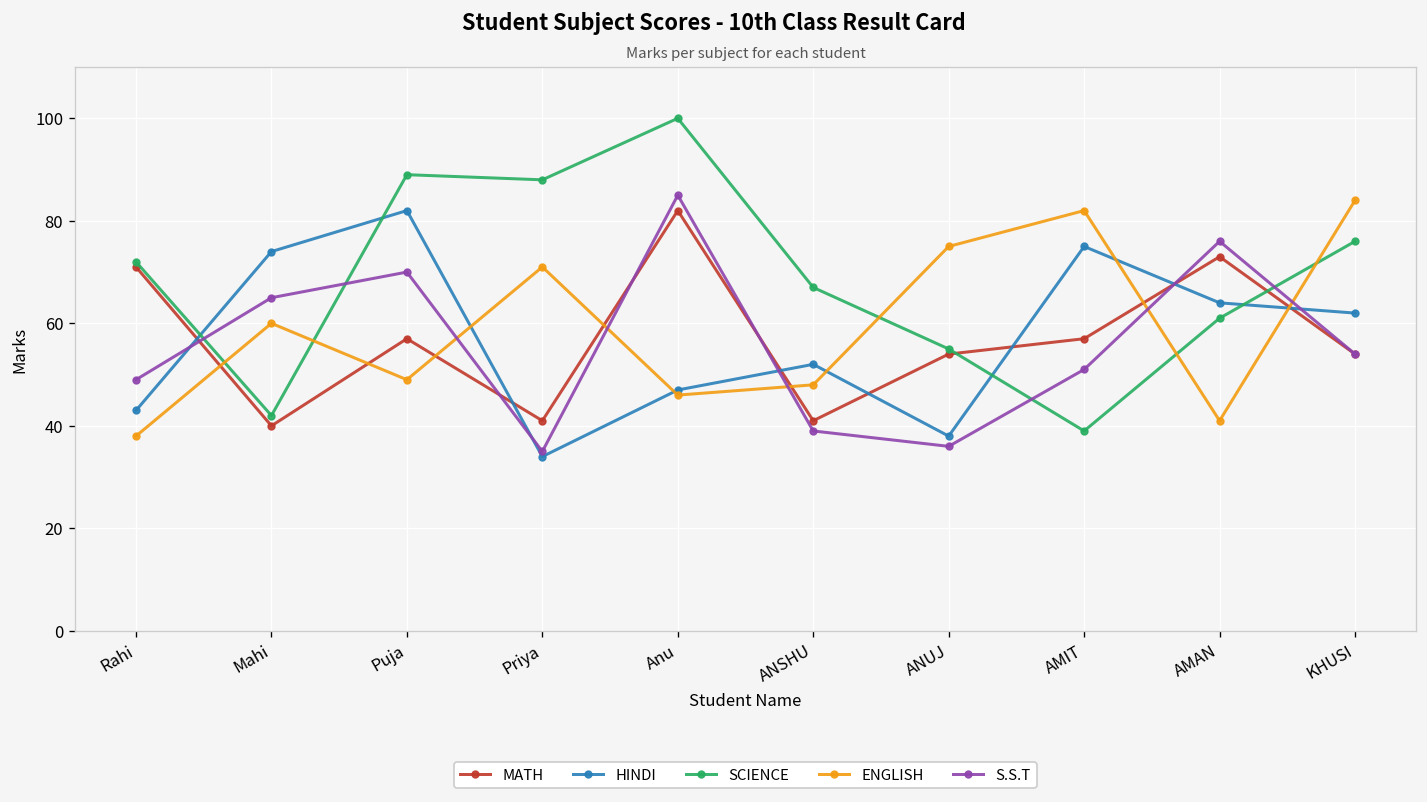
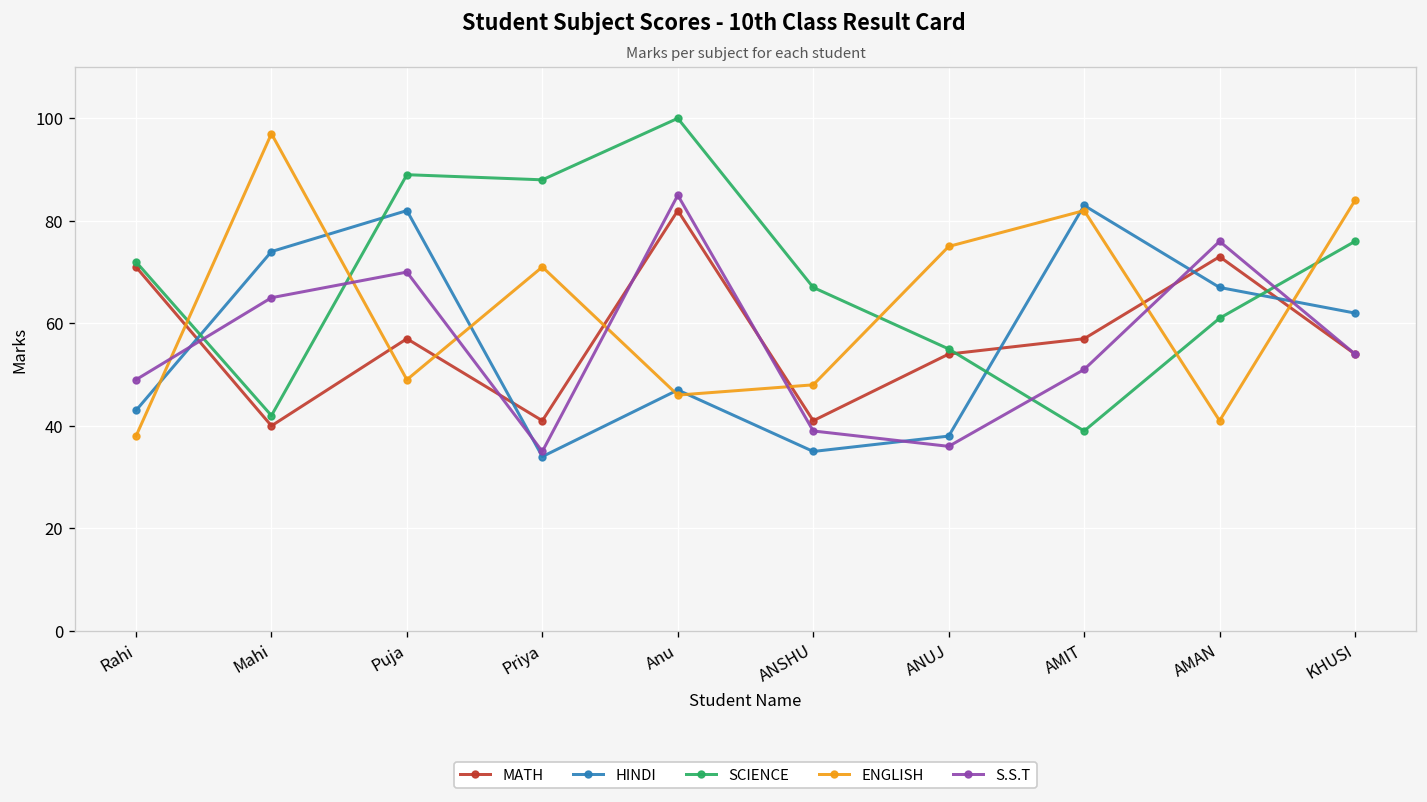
  {
    "MATH": {
      "Rahi": 71,
      "Mahi": 40,
      "Puja": 57,
      "Priya": 41,
      "Anu": 82,
      "ANSHU": 41,
      "ANUJ": 54,
      "AMIT": 57,
      "AMAN": 73
    },
    "HINDI": {
      "Rahi": 43,
      "Mahi": 74,
      "Puja": 82,
      "Priya": 34,
      "Anu": 47,
-     "ANSHU": 52,
+     "ANSHU": 35,
      "ANUJ": 38,
-     "AMIT": 75,
-     "AMAN": 64,
+     "AMIT": 83,
+     "AMAN": 67,
      "KHUSI": 62
    },
    "SCIENCE": {
      "Rahi": 72,
      "Mahi": 42,
      "Puja": 89,
      "Priya": 88,
      "Anu": 100,
      "ANSHU": 67,
      "ANUJ": 55,
      "AMIT": 39,
      "AMAN": 61,
      "KHUSI": 76
    },
    "ENGLISH": {
      "Rahi": 38,
-     "Mahi": 60,
+     "Mahi": 97,
      "Puja": 49,
      "Priya": 71,
      "Anu": 46,
      "ANSHU": 48,
      "ANUJ": 75,
      "AMIT": 82,
      "AMAN": 41,
      "KHUSI": 84
    },
    "S.S.T": {
      "Rahi": 49,
      "Mahi": 65,
      "Puja": 70,
      "Priya": 35,
      "Anu": 85,
      "ANSHU": 39,
      "ANUJ": 36,
      "AMIT": 51,
      "AMAN": 76
    }
  }
